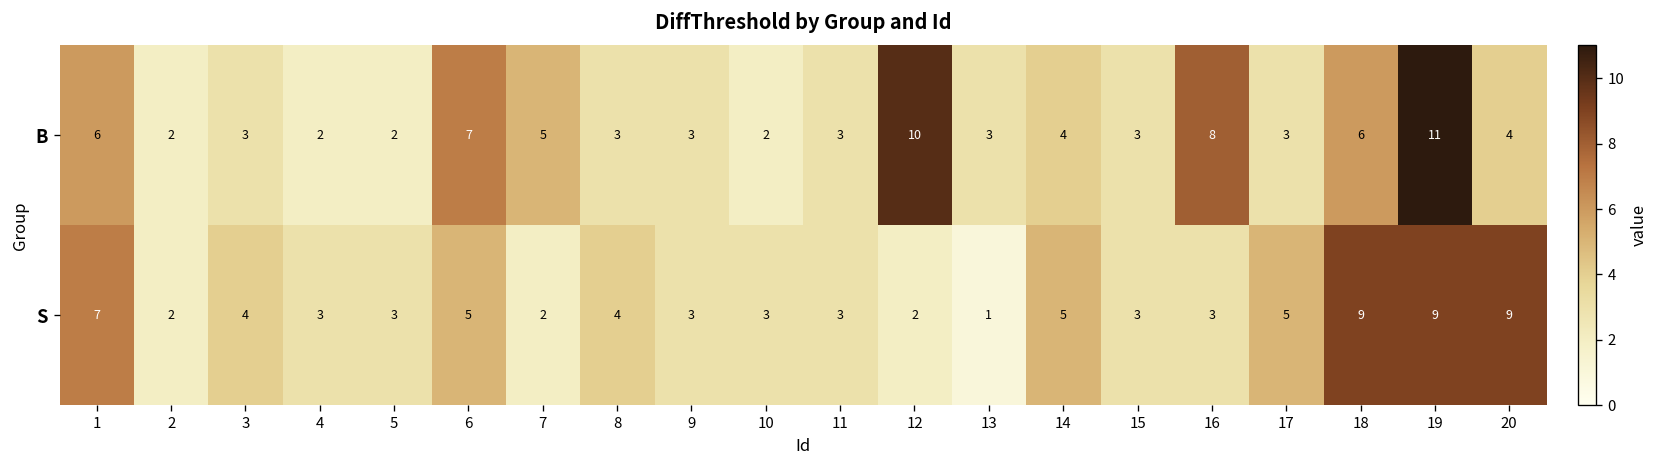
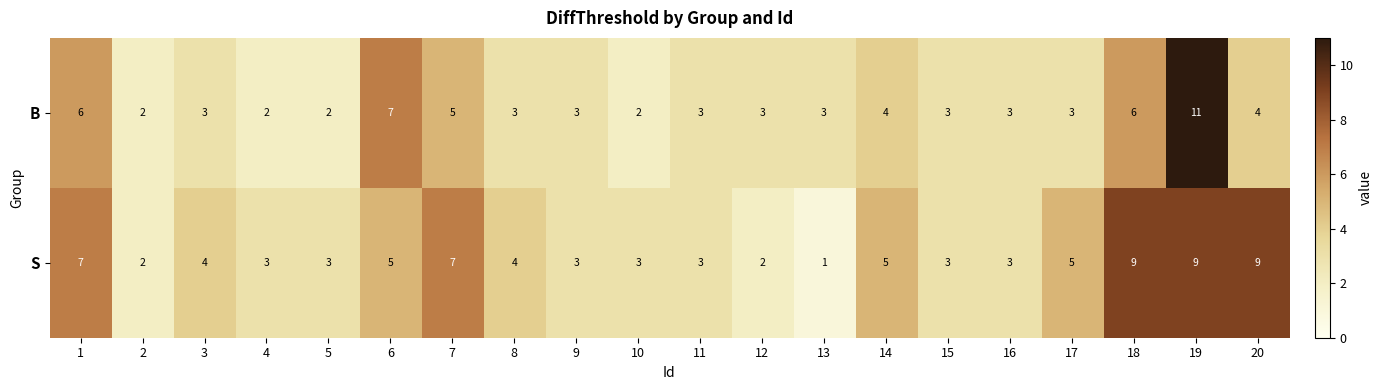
  {
    "B": {
      "1": 6,
      "2": 2,
      "3": 3,
      "4": 2,
      "5": 2,
      "6": 7,
      "7": 5,
      "8": 3,
      "9": 3,
      "10": 2,
      "11": 3,
-     "12": 10,
+     "12": 3,
      "13": 3,
      "14": 4,
      "15": 3,
-     "16": 8,
+     "16": 3,
      "17": 3,
      "18": 6,
      "19": 11,
      "20": 4
    },
    "S": {
      "1": 7,
      "2": 2,
      "3": 4,
      "4": 3,
      "5": 3,
      "6": 5,
-     "7": 2,
+     "7": 7,
      "8": 4,
      "9": 3,
      "10": 3,
      "11": 3,
      "12": 2,
      "13": 1,
      "14": 5,
      "15": 3,
      "16": 3,
      "17": 5,
      "18": 9,
      "19": 9,
      "20": 9
    }
  }
